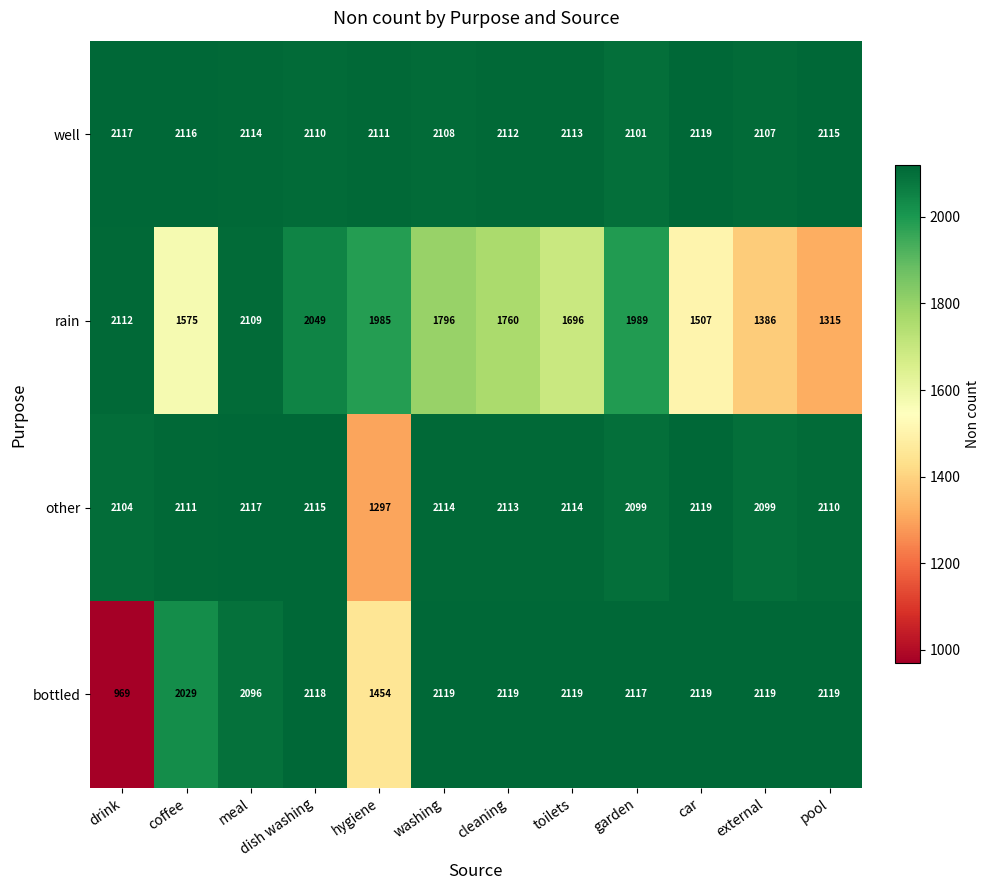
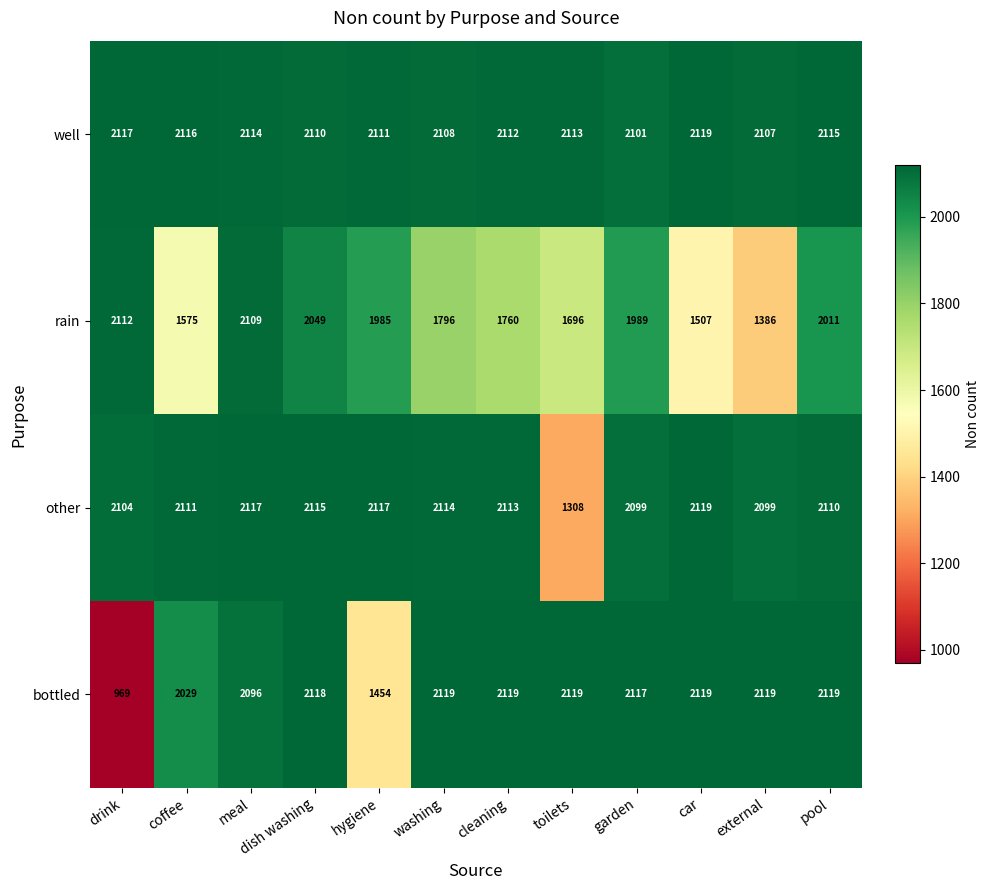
  {
    "well": {
      "drink": 2117,
      "coffee": 2116,
      "meal": 2114,
      "dish washing": 2110,
      "hygiene": 2111,
      "washing": 2108,
      "cleaning": 2112,
      "toilets": 2113,
      "garden": 2101,
      "car": 2119,
      "external": 2107,
      "pool": 2115
    },
    "rain": {
      "drink": 2112,
      "coffee": 1575,
      "meal": 2109,
      "dish washing": 2049,
      "hygiene": 1985,
      "washing": 1796,
      "cleaning": 1760,
      "toilets": 1696,
      "garden": 1989,
      "car": 1507,
      "external": 1386,
-     "pool": 1315
+     "pool": 2011
    },
    "other": {
      "drink": 2104,
      "coffee": 2111,
      "meal": 2117,
      "dish washing": 2115,
-     "hygiene": 1297,
+     "hygiene": 2117,
      "washing": 2114,
      "cleaning": 2113,
-     "toilets": 2114,
+     "toilets": 1308,
      "garden": 2099,
      "car": 2119,
      "external": 2099,
      "pool": 2110
    },
    "bottled": {
      "drink": 969,
      "coffee": 2029,
      "meal": 2096,
      "dish washing": 2118,
      "hygiene": 1454,
      "washing": 2119,
      "cleaning": 2119,
      "toilets": 2119,
      "garden": 2117,
      "car": 2119,
      "external": 2119,
      "pool": 2119
    }
  }
